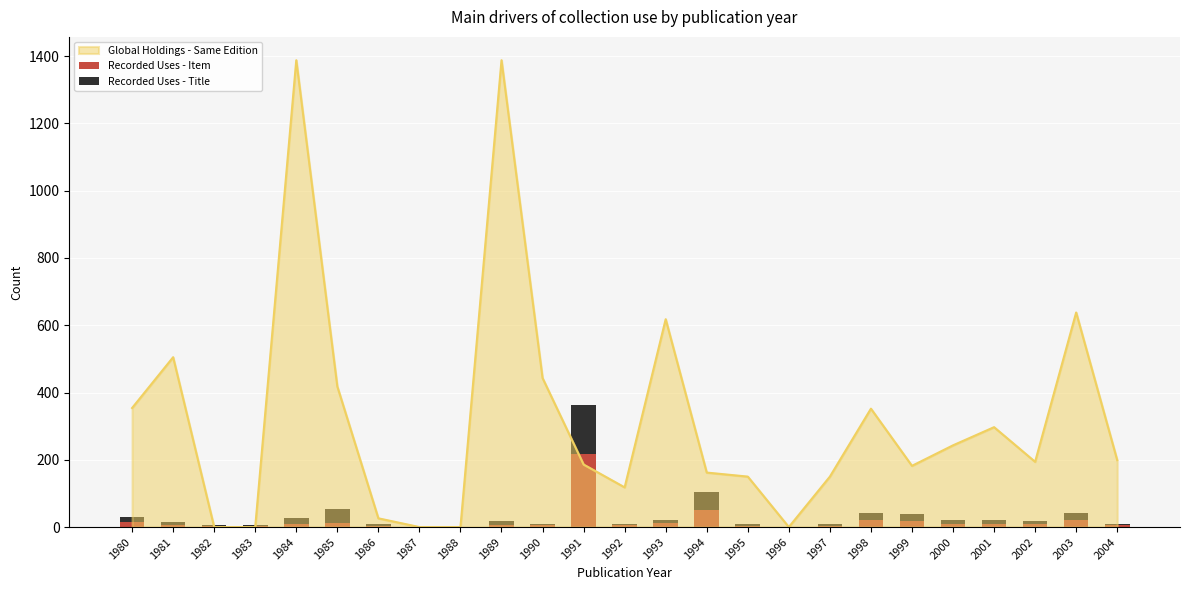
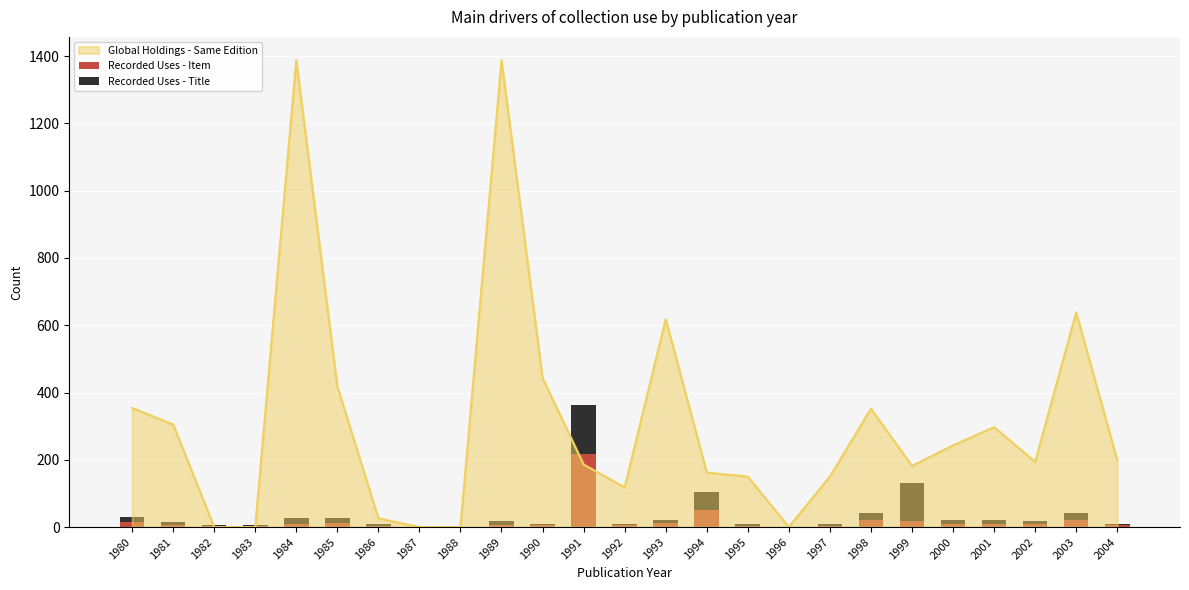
  {
    "Global Holdings - Same Edition": {
      "1980": 350,
-     "1981": 510,
+     "1981": 310,
      "1982": 0,
      "1983": 0,
      "1984": 1390,
      "1985": 420,
      "1986": 30,
      "1987": 0,
      "1988": 0,
      "1989": 1390,
      "1990": 440,
      "1991": 190,
      "1992": 120,
      "1993": 620,
      "1994": 160,
      "1995": 150,
      "1996": 0,
      "1997": 150,
      "1998": 350,
      "1999": 180,
      "2000": 240,
      "2001": 300,
      "2002": 190,
      "2003": 640,
      "2004": 200
    },
    "Recorded Uses - Item": {
      "1980": 20,
      "1984": 10,
      "1985": 10,
      "1987": 0,
      "1988": 0,
      "1991": 220,
      "1993": 10,
      "1994": 50,
      "1996": 0,
      "1998": 20,
      "1999": 20,
      "2000": 10,
      "2001": 10,
      "2002": 10,
      "2003": 20
    },
    "Recorded Uses - Title": {
      "1980": 20,
      "1984": 20,
-     "1985": 40,
+     "1985": 10,
      "1987": 0,
      "1988": 0,
      "1989": 10,
      "1991": 150,
      "1993": 10,
      "1994": 50,
      "1996": 0,
      "1998": 20,
-     "1999": 20,
+     "1999": 110,
      "2000": 10,
      "2001": 10,
      "2002": 10,
      "2003": 20
    }
  }
